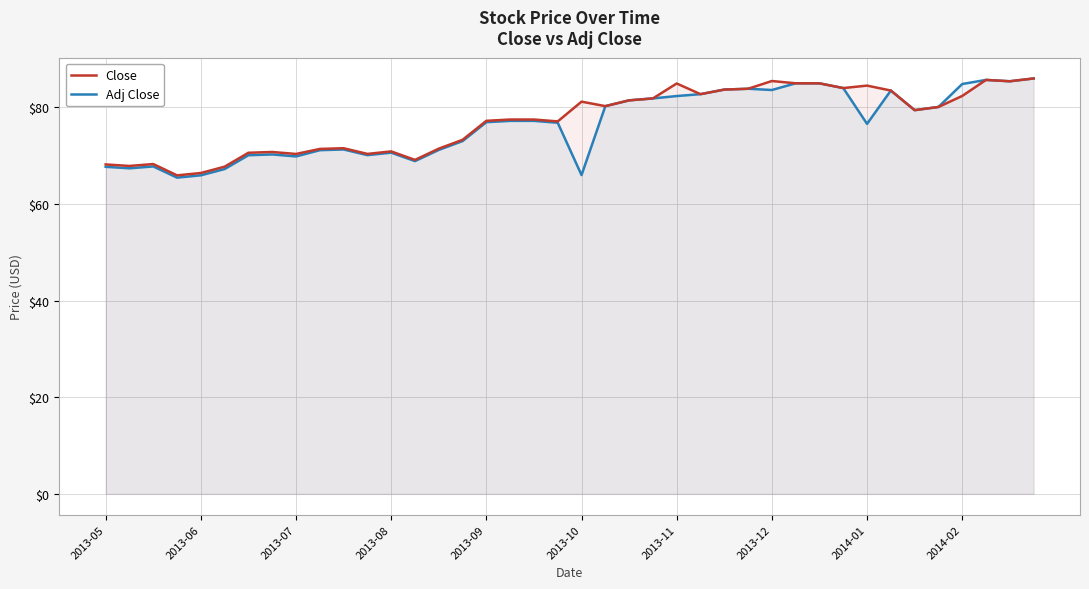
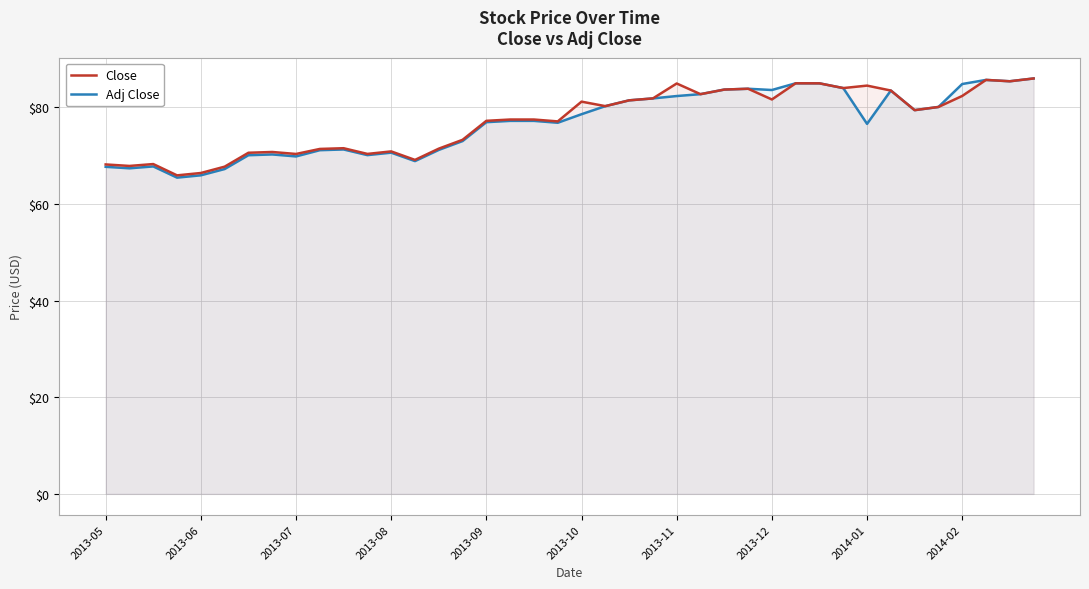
  {
    "Close": {
      "2013-10": "$81",
      "2013-11": "$85",
-     "2013-12": "$85",
+     "2013-12": "$82",
      "2014-01": "$85",
      "2014-02": "$82"
    },
    "Adj Close": {
-     "2013-10": "$66",
+     "2013-10": "$79",
      "2013-11": "$82",
      "2013-12": "$84",
      "2014-01": "$77",
      "2014-02": "$85"
    }
  }
